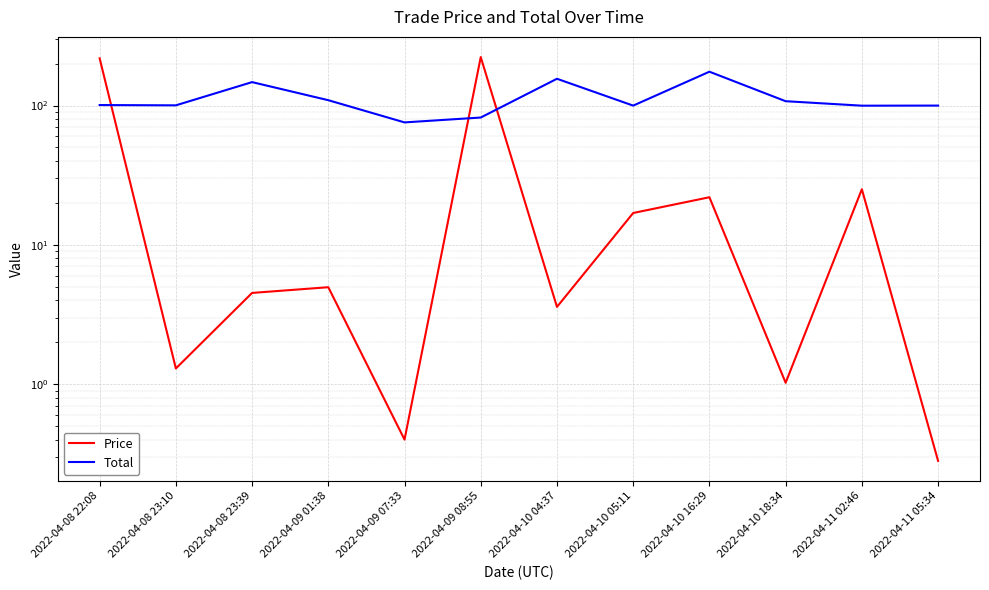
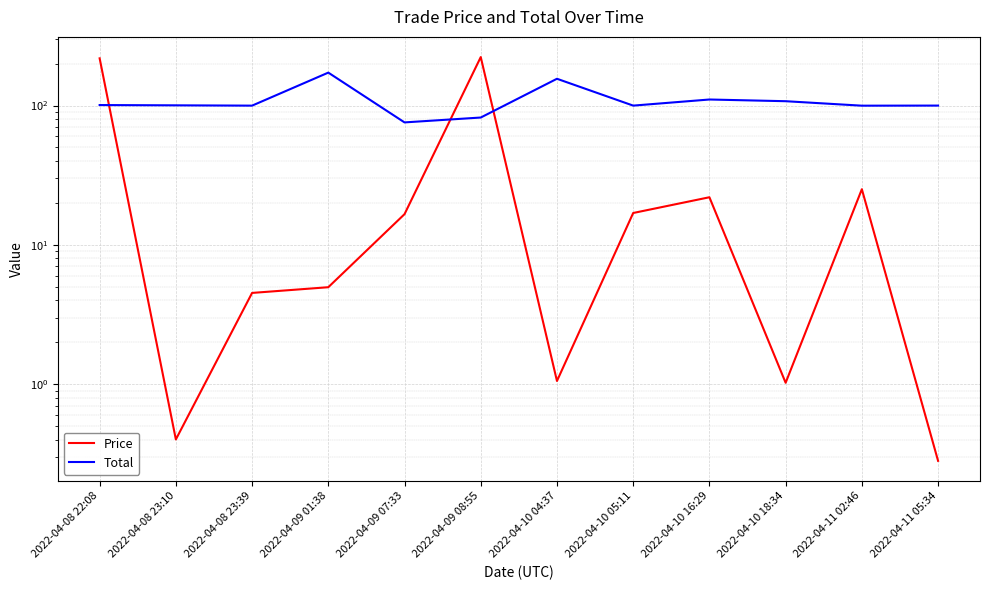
  {
    "Price": {
      "2022-04-08 22:08": 220,
-     "2022-04-08 23:10": 1.3,
+     "2022-04-08 23:10": 0.40,
      "2022-04-08 23:39": 4.5,
      "2022-04-09 01:38": 5.0,
-     "2022-04-09 07:33": 0.40,
+     "2022-04-09 07:33": 17,
      "2022-04-09 08:55": 220,
-     "2022-04-10 04:37": 3.6,
+     "2022-04-10 04:37": 1.1,
      "2022-04-10 05:11": 17,
      "2022-04-10 16:29": 22,
      "2022-04-10 18:34": 1.0,
      "2022-04-11 02:46": 25,
      "2022-04-11 05:34": 0.28
    },
    "Total": {
      "2022-04-08 22:08": 100,
      "2022-04-08 23:10": 100,
-     "2022-04-08 23:39": 150,
-     "2022-04-09 01:38": 110,
+     "2022-04-08 23:39": 100,
+     "2022-04-09 01:38": 170,
      "2022-04-09 07:33": 80,
      "2022-04-09 08:55": 80,
      "2022-04-10 04:37": 160,
      "2022-04-10 05:11": 100,
-     "2022-04-10 16:29": 170,
+     "2022-04-10 16:29": 110,
      "2022-04-10 18:34": 110,
      "2022-04-11 02:46": 100,
      "2022-04-11 05:34": 100
    }
  }
